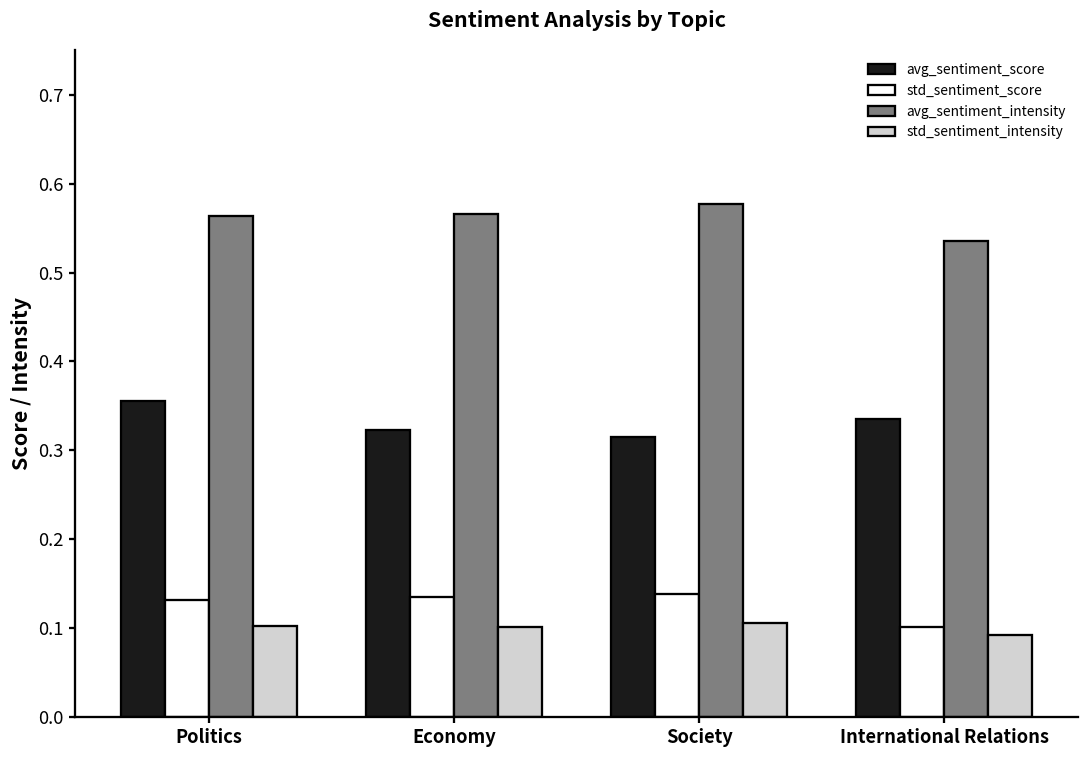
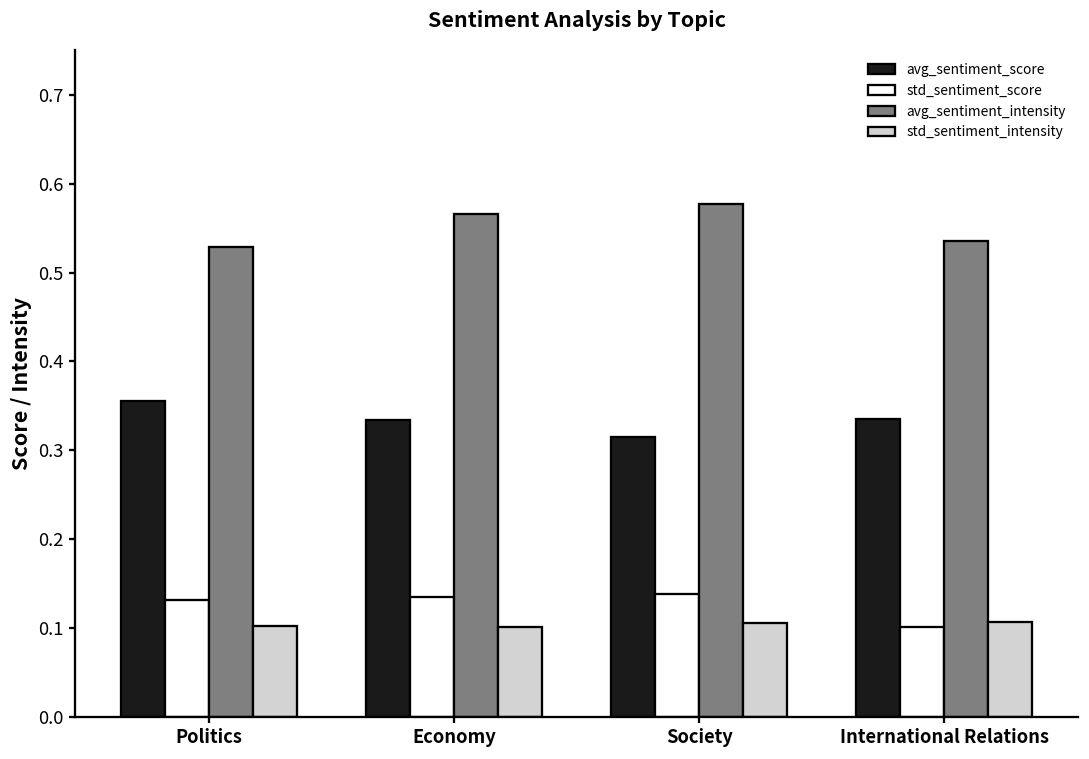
  {
    "avg_sentiment_score": {
      "Politics": 0.35,
-     "Economy": 0.32,
+     "Economy": 0.33,
      "Society": 0.31,
      "International Relations": 0.33
    },
    "std_sentiment_score": {
      "Politics": 0.13,
      "Economy": 0.13,
      "Society": 0.14,
      "International Relations": 0.10
    },
    "avg_sentiment_intensity": {
-     "Politics": 0.56,
+     "Politics": 0.53,
      "Economy": 0.57,
      "Society": 0.58,
      "International Relations": 0.54
    },
    "std_sentiment_intensity": {
      "Politics": 0.10,
      "Economy": 0.10,
      "Society": 0.11,
-     "International Relations": 0.09
+     "International Relations": 0.11
    }
  }
